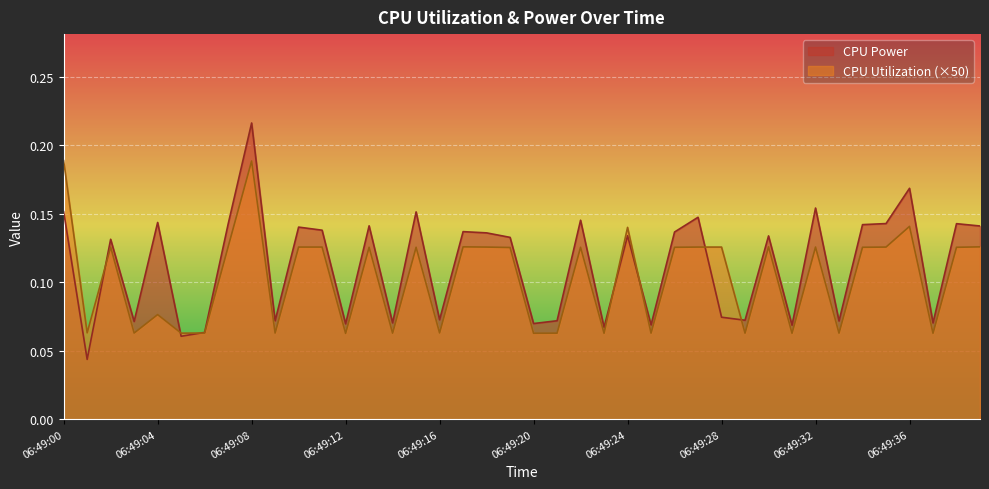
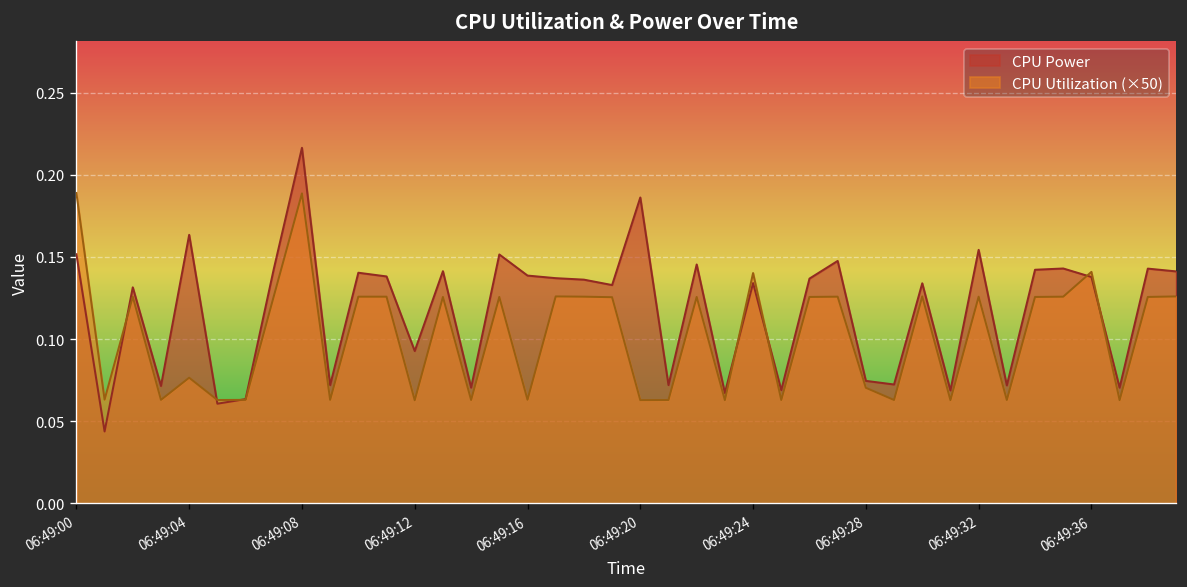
  {
    "CPU Power": {
      "06:49:00": 0.152,
-     "06:49:04": 0.144,
+     "06:49:04": 0.163,
      "06:49:08": 0.216,
-     "06:49:12": 0.070,
-     "06:49:16": 0.073,
-     "06:49:20": 0.070,
+     "06:49:12": 0.093,
+     "06:49:16": 0.139,
+     "06:49:20": 0.186,
      "06:49:24": 0.134,
      "06:49:28": 0.075,
      "06:49:32": 0.154,
-     "06:49:36": 0.169
+     "06:49:36": 0.138
    },
    "CPU Utilization (×50)": {
      "06:49:00": 0.189,
      "06:49:04": 0.076,
      "06:49:08": 0.189,
      "06:49:12": 0.063,
      "06:49:16": 0.063,
      "06:49:20": 0.063,
      "06:49:24": 0.140,
-     "06:49:28": 0.126,
+     "06:49:28": 0.070,
      "06:49:32": 0.126,
      "06:49:36": 0.141
    }
  }
